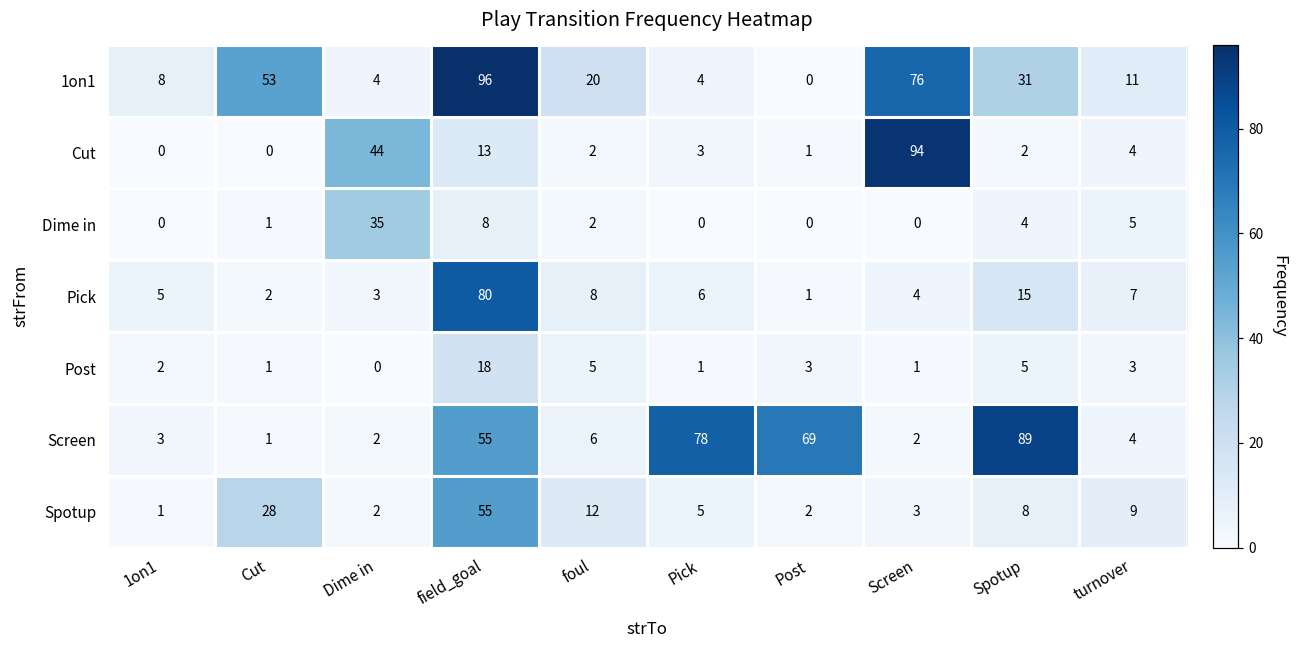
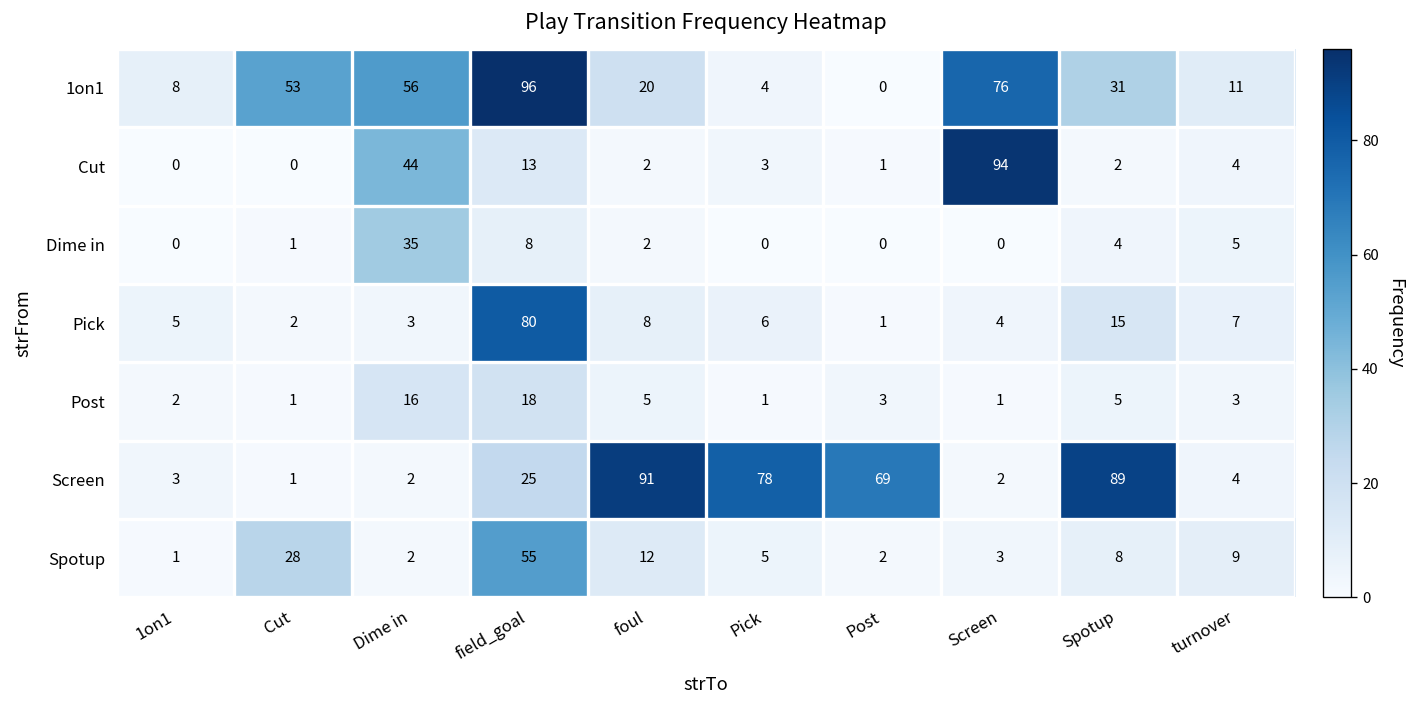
  {
    "1on1": {
      "1on1": 8,
      "Cut": 53,
-     "Dime in": 4,
+     "Dime in": 56,
      "field_goal": 96,
      "foul": 20,
      "Pick": 4,
      "Post": 0,
      "Screen": 76,
      "Spotup": 31,
      "turnover": 11
    },
    "Cut": {
      "1on1": 0,
      "Cut": 0,
      "Dime in": 44,
      "field_goal": 13,
      "foul": 2,
      "Pick": 3,
      "Post": 1,
      "Screen": 94,
      "Spotup": 2,
      "turnover": 4
    },
    "Dime in": {
      "1on1": 0,
      "Cut": 1,
      "Dime in": 35,
      "field_goal": 8,
      "foul": 2,
      "Pick": 0,
      "Post": 0,
      "Screen": 0,
      "Spotup": 4,
      "turnover": 5
    },
    "Pick": {
      "1on1": 5,
      "Cut": 2,
      "Dime in": 3,
      "field_goal": 80,
      "foul": 8,
      "Pick": 6,
      "Post": 1,
      "Screen": 4,
      "Spotup": 15,
      "turnover": 7
    },
    "Post": {
      "1on1": 2,
      "Cut": 1,
-     "Dime in": 0,
+     "Dime in": 16,
      "field_goal": 18,
      "foul": 5,
      "Pick": 1,
      "Post": 3,
      "Screen": 1,
      "Spotup": 5,
      "turnover": 3
    },
    "Screen": {
      "1on1": 3,
      "Cut": 1,
      "Dime in": 2,
-     "field_goal": 55,
-     "foul": 6,
+     "field_goal": 25,
+     "foul": 91,
      "Pick": 78,
      "Post": 69,
      "Screen": 2,
      "Spotup": 89,
      "turnover": 4
    },
    "Spotup": {
      "1on1": 1,
      "Cut": 28,
      "Dime in": 2,
      "field_goal": 55,
      "foul": 12,
      "Pick": 5,
      "Post": 2,
      "Screen": 3,
      "Spotup": 8,
      "turnover": 9
    }
  }
